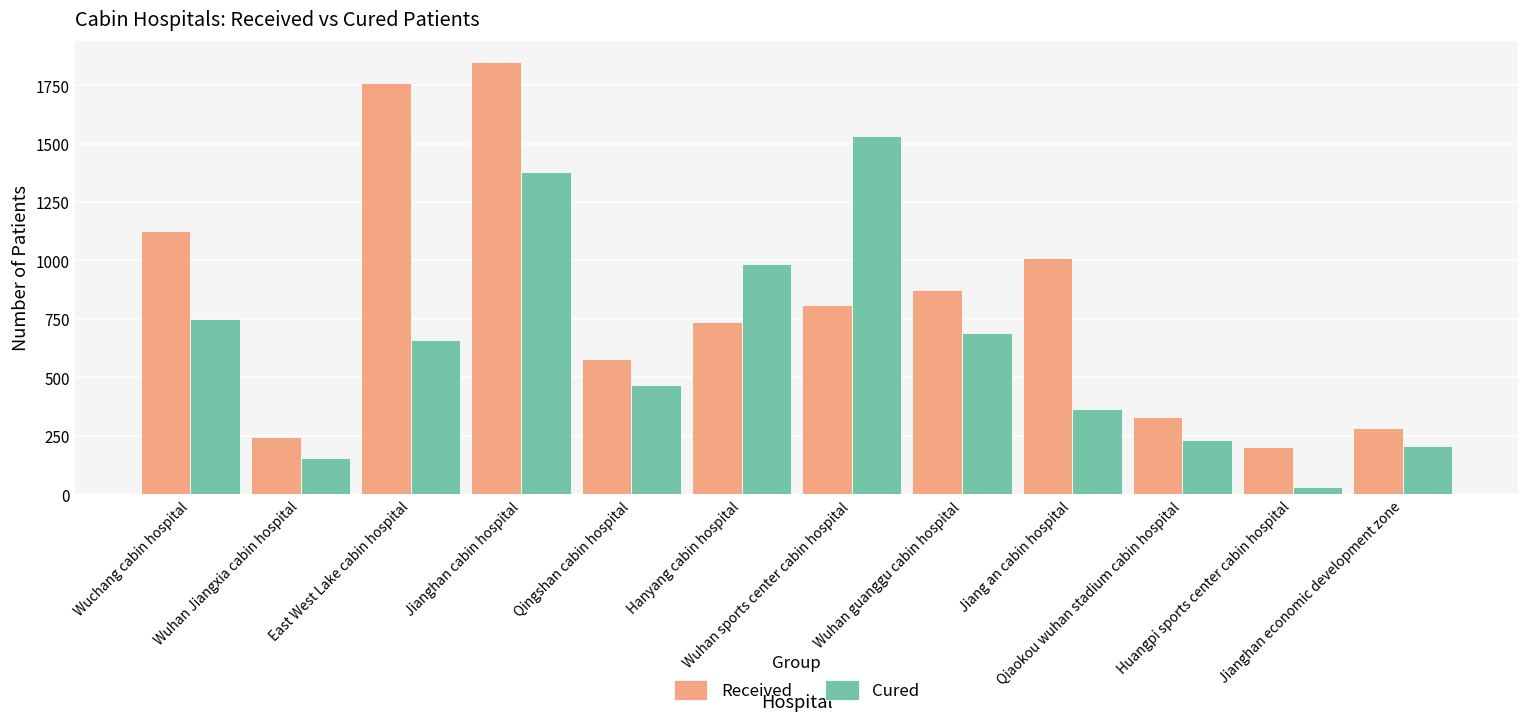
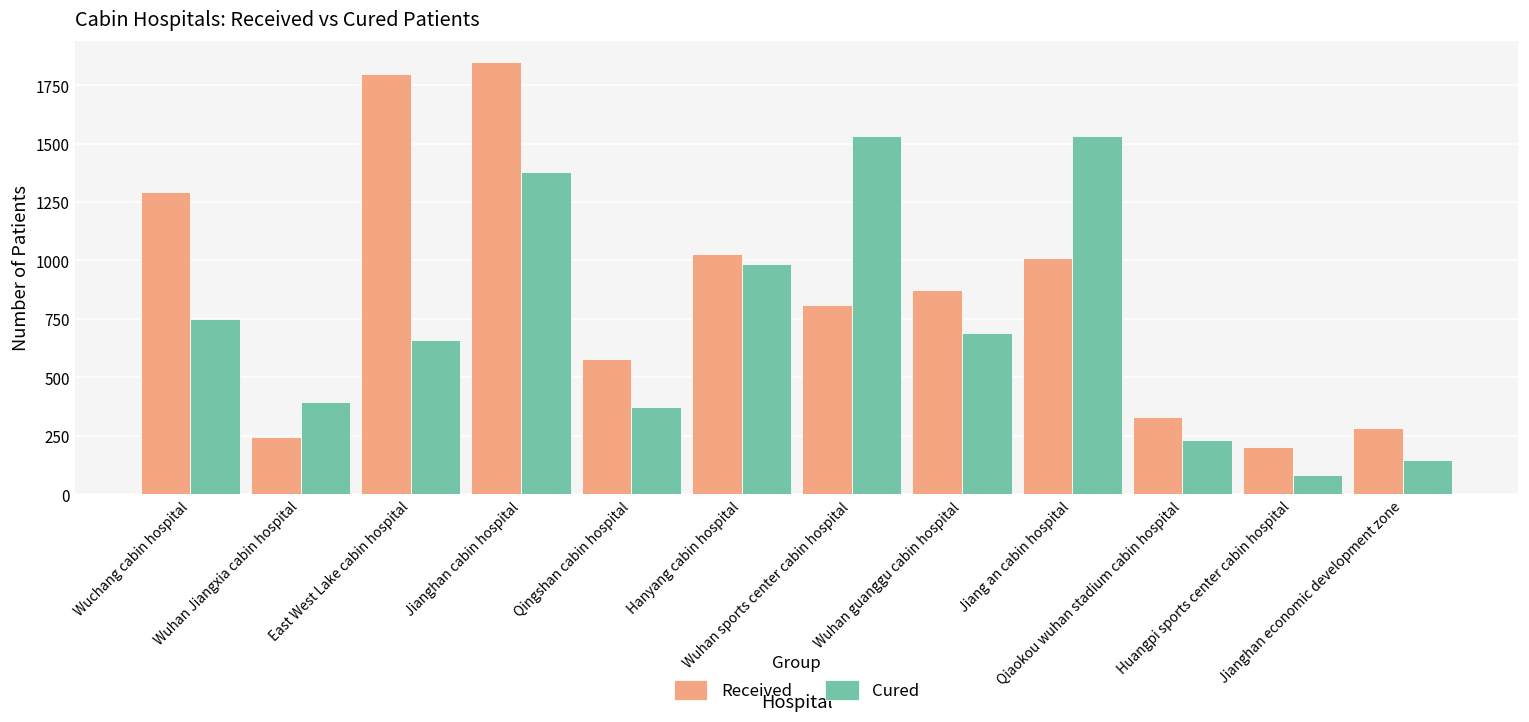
  {
    "Received": {
-     "Wuchang cabin hospital": 1120,
+     "Wuchang cabin hospital": 1290,
      "Wuhan Jiangxia cabin hospital": 240,
-     "East West Lake cabin hospital": 1760,
+     "East West Lake cabin hospital": 1800,
      "Jianghan cabin hospital": 1850,
      "Qingshan cabin hospital": 580,
-     "Hanyang cabin hospital": 740,
+     "Hanyang cabin hospital": 1030,
      "Wuhan sports center cabin hospital": 810,
      "Wuhan guanggu cabin hospital": 880,
      "Jiang an cabin hospital": 1010,
      "Qiaokou wuhan stadium cabin hospital": 330,
      "Huangpi sports center cabin hospital": 200,
      "Jianghan economic development zone": 280
    },
    "Cured": {
      "Wuchang cabin hospital": 750,
-     "Wuhan Jiangxia cabin hospital": 160,
+     "Wuhan Jiangxia cabin hospital": 390,
      "East West Lake cabin hospital": 660,
      "Jianghan cabin hospital": 1380,
-     "Qingshan cabin hospital": 470,
+     "Qingshan cabin hospital": 370,
      "Hanyang cabin hospital": 990,
      "Wuhan sports center cabin hospital": 1530,
      "Wuhan guanggu cabin hospital": 690,
-     "Jiang an cabin hospital": 360,
+     "Jiang an cabin hospital": 1530,
      "Qiaokou wuhan stadium cabin hospital": 230,
-     "Huangpi sports center cabin hospital": 30,
-     "Jianghan economic development zone": 210
+     "Huangpi sports center cabin hospital": 80,
+     "Jianghan economic development zone": 140
    }
  }
